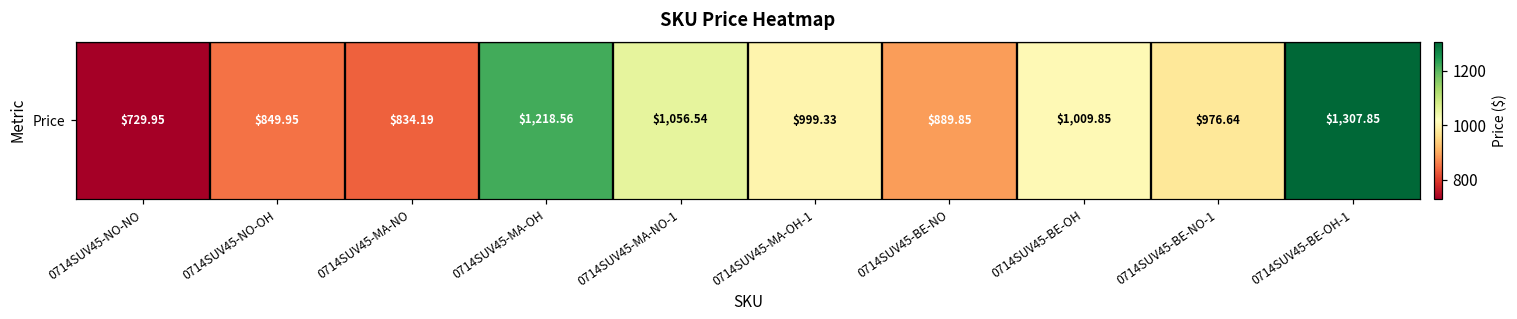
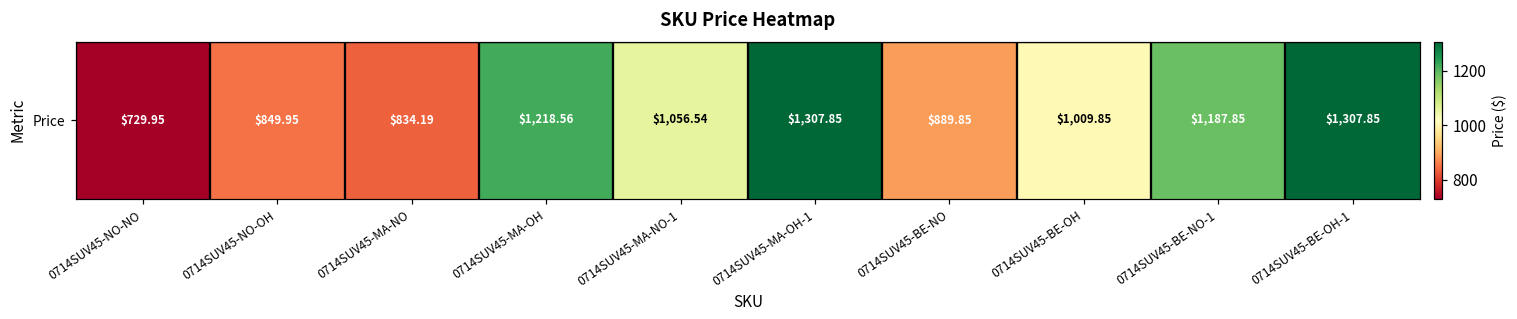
  {
    "Price": {
      "0714SUV45-NO-NO": "$729.95",
      "0714SUV45-NO-OH": "$849.95",
      "0714SUV45-MA-NO": "$834.19",
      "0714SUV45-MA-OH": "$1,218.56",
      "0714SUV45-MA-NO-1": "$1,056.54",
-     "0714SUV45-MA-OH-1": "$999.33",
+     "0714SUV45-MA-OH-1": "$1,307.85",
      "0714SUV45-BE-NO": "$889.85",
      "0714SUV45-BE-OH": "$1,009.85",
-     "0714SUV45-BE-NO-1": "$976.64",
+     "0714SUV45-BE-NO-1": "$1,187.85",
      "0714SUV45-BE-OH-1": "$1,307.85"
    }
  }
